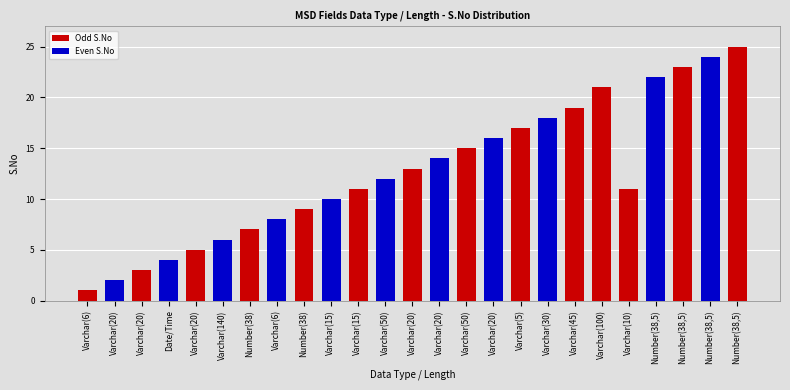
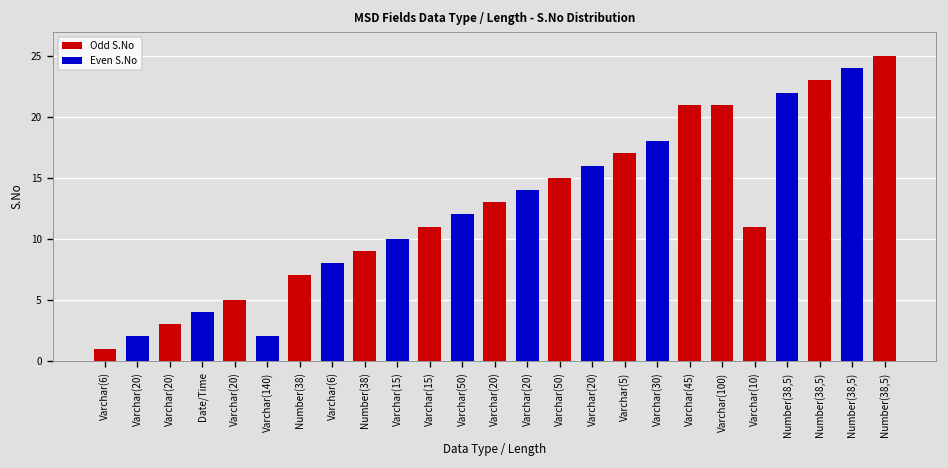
  {
    "Date/Time": 4,
-   "Varchar(140)": 6,
+   "Varchar(140)": 2,
    "Varchar(5)": 17,
    "Varchar(30)": 18,
-   "Varchar(45)": 19,
+   "Varchar(45)": 21,
    "Varchar(100)": 21,
    "Varchar(10)": 11
  }
